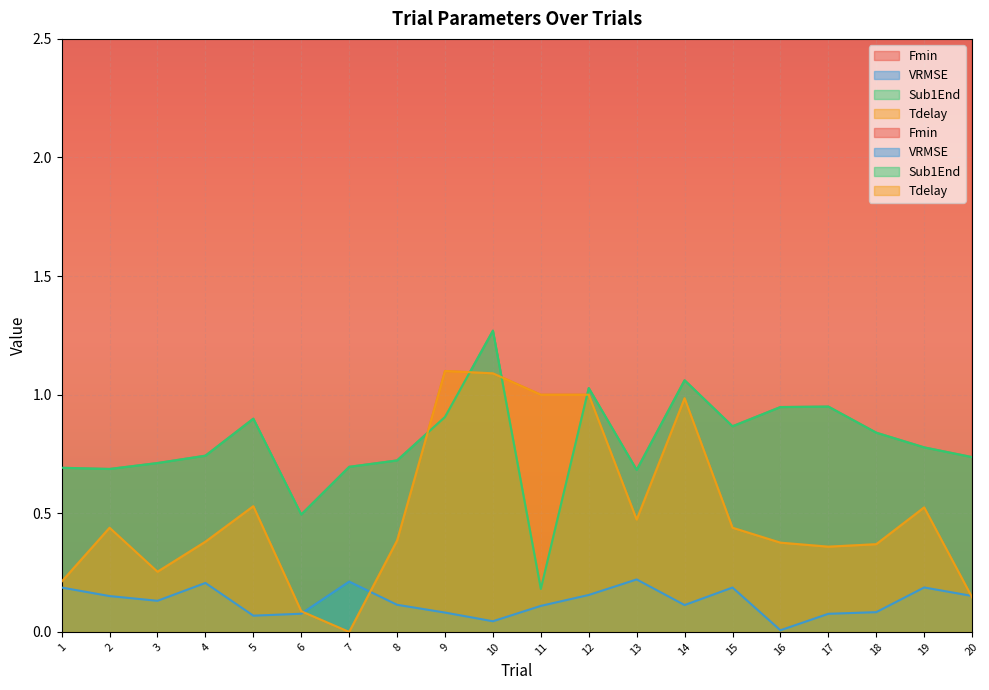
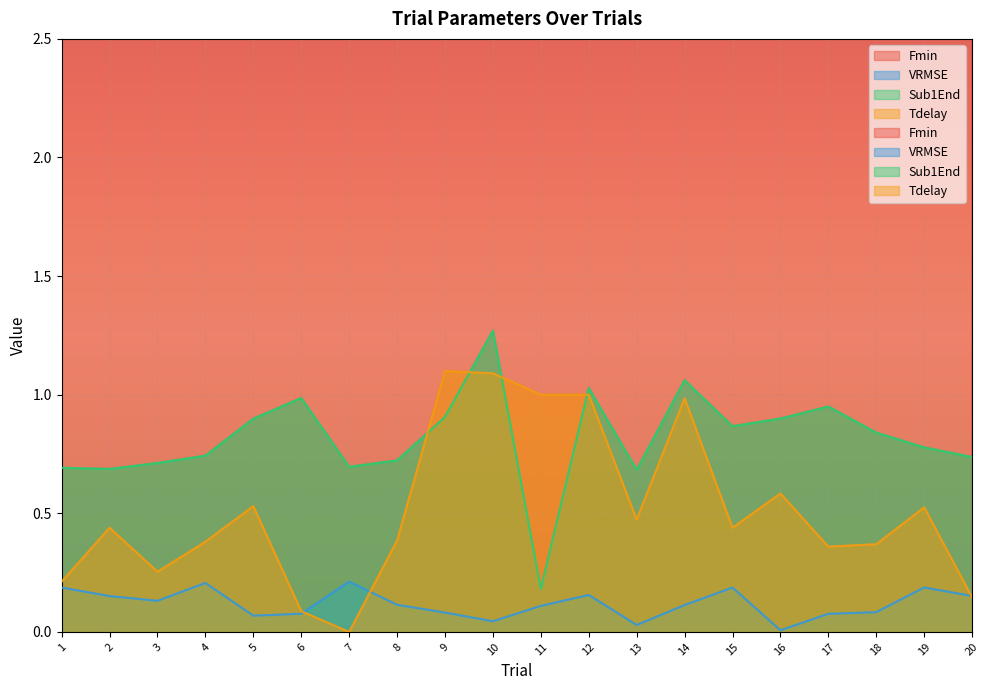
  {
    "VRMSE": {
      "1": 0.19,
      "2": 0.15,
      "3": 0.13,
      "4": 0.21,
      "5": 0.07,
      "7": 0.21,
      "8": 0.11,
      "9": 0.08,
      "10": 0.04,
      "11": 0.11,
      "12": 0.16,
-     "13": 0.22,
+     "13": 0.03,
      "14": 0.11,
      "15": 0.19,
      "16": 0.01,
      "17": 0.08,
      "18": 0.08,
      "19": 0.19
    },
    "Sub1End": {
      "1": 0.69,
      "2": 0.69,
      "3": 0.71,
      "4": 0.74,
      "5": 0.90,
-     "6": 0.50,
+     "6": 0.99,
      "7": 0.70,
      "8": 0.72,
      "9": 0.91,
      "10": 1.27,
      "11": 0.18,
      "12": 1.03,
      "13": 0.68,
      "14": 1.06,
      "15": 0.87,
-     "16": 0.95,
+     "16": 0.90,
      "17": 0.95,
      "18": 0.84,
      "19": 0.78,
      "20": 0.74
    },
    "Tdelay": {
      "1": 0.21,
      "2": 0.44,
      "3": 0.25,
      "4": 0.38,
      "5": 0.53,
      "7": 0.00,
      "8": 0.39,
      "9": 1.10,
      "10": 1.09,
      "11": 1.00,
      "12": 1.00,
      "13": 0.47,
      "14": 0.99,
      "15": 0.44,
-     "16": 0.38,
+     "16": 0.58,
      "17": 0.36,
      "18": 0.37,
      "19": 0.53
    }
  }
